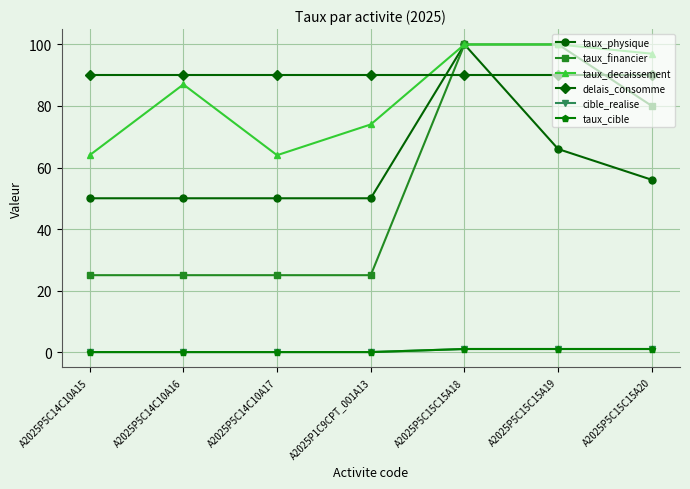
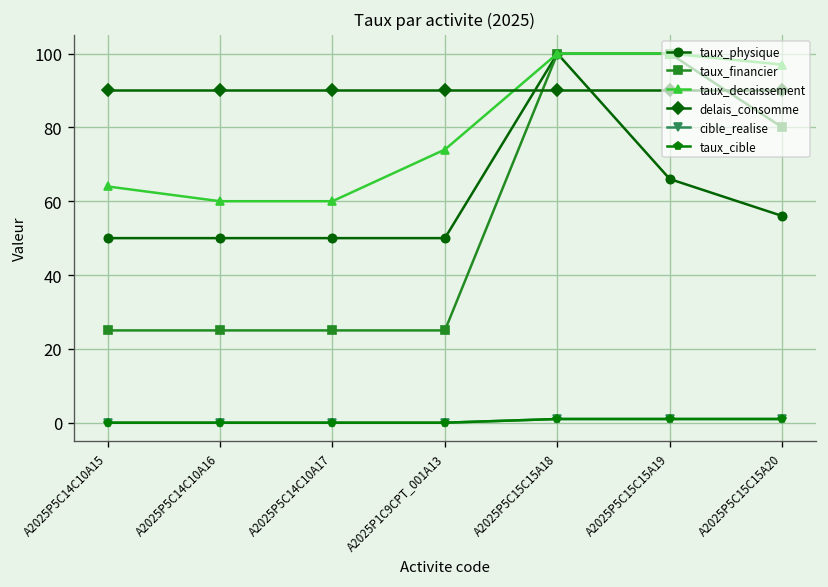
  {
    "taux_decaissement": {
      "A2025P5C14C10A15": 64,
-     "A2025P5C14C10A16": 87,
-     "A2025P5C14C10A17": 64,
+     "A2025P5C14C10A16": 60,
+     "A2025P5C14C10A17": 60,
      "A2025P1C9CPT_001A13": 74
    }
  }
